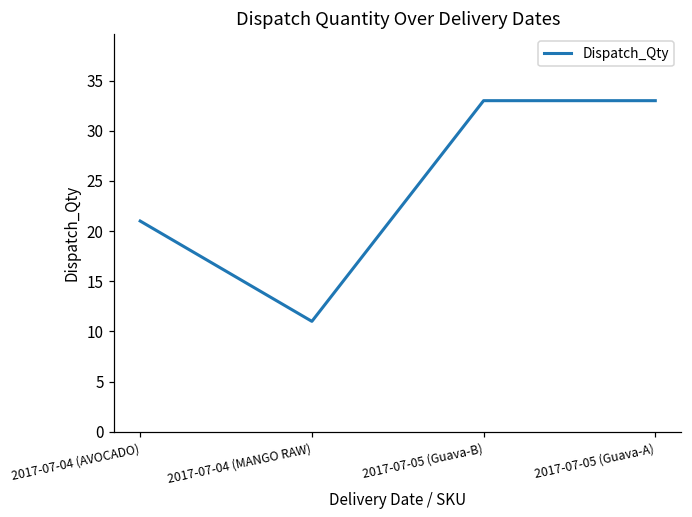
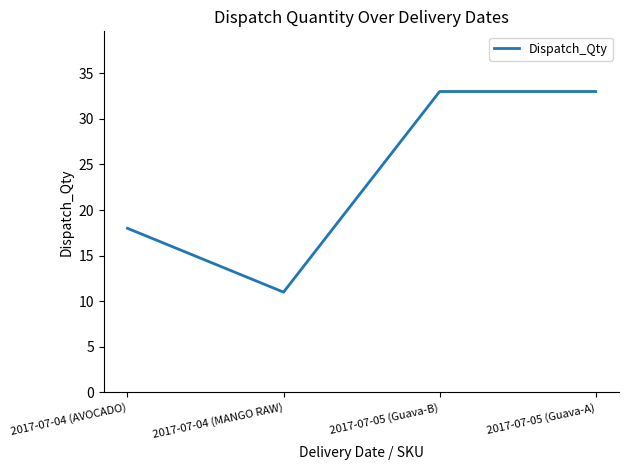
  {
-   "2017-07-04 (AVOCADO)": 21,
+   "2017-07-04 (AVOCADO)": 18,
    "2017-07-04 (MANGO RAW)": 11,
    "2017-07-05 (Guava-B)": 33,
    "2017-07-05 (Guava-A)": 33
  }
